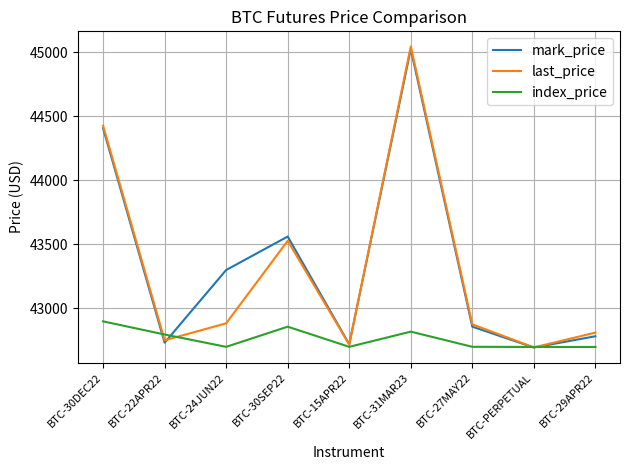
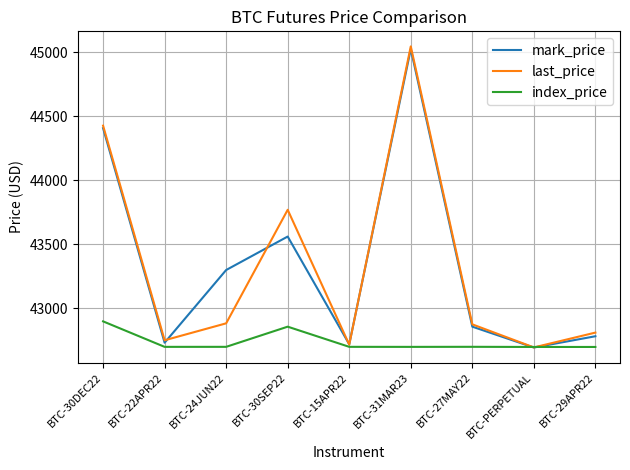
  {
    "mark_price": {
      "BTC-24JUN22": 43300,
      "BTC-30SEP22": 43560,
      "BTC-31MAR23": 45030,
      "BTC-29APR22": 42780
    },
    "last_price": {
      "BTC-24JUN22": 42880,
-     "BTC-30SEP22": 43530,
+     "BTC-30SEP22": 43770,
      "BTC-31MAR23": 45050,
      "BTC-29APR22": 42810
    },
    "index_price": {
      "BTC-30DEC22": 42900,
-     "BTC-22APR22": 42790,
+     "BTC-22APR22": 42700,
      "BTC-24JUN22": 42700,
      "BTC-30SEP22": 42850,
-     "BTC-31MAR23": 42820,
+     "BTC-31MAR23": 42700,
      "BTC-27MAY22": 42700,
      "BTC-29APR22": 42700
    }
  }
